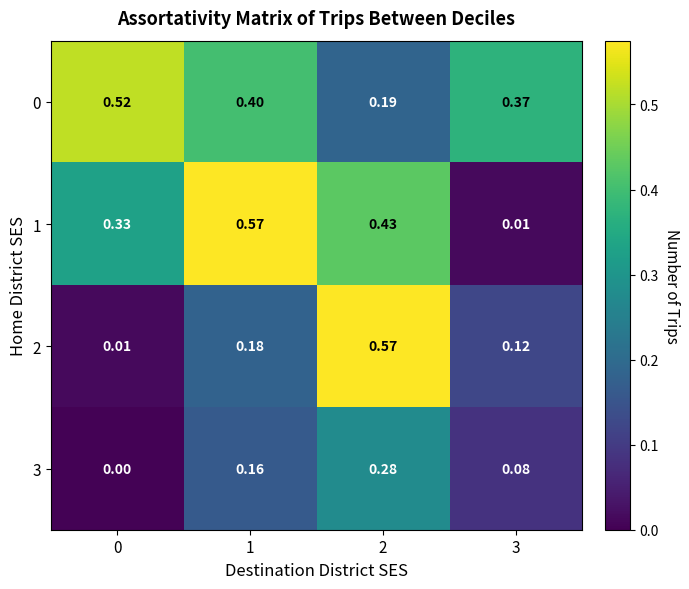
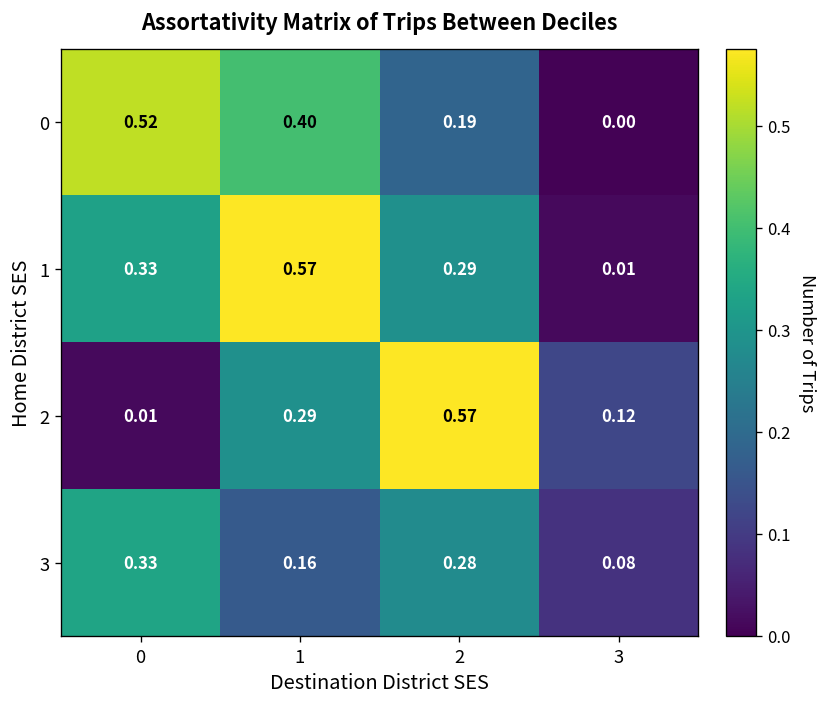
  {
    "0": {
      "0": 0.52,
      "1": 0.40,
      "2": 0.19,
-     "3": 0.37
+     "3": 0.00
    },
    "1": {
      "0": 0.33,
      "1": 0.57,
-     "2": 0.43,
+     "2": 0.29,
      "3": 0.01
    },
    "2": {
      "0": 0.01,
-     "1": 0.18,
+     "1": 0.29,
      "2": 0.57,
      "3": 0.12
    },
    "3": {
-     "0": 0.00,
+     "0": 0.33,
      "1": 0.16,
      "2": 0.28,
      "3": 0.08
    }
  }
